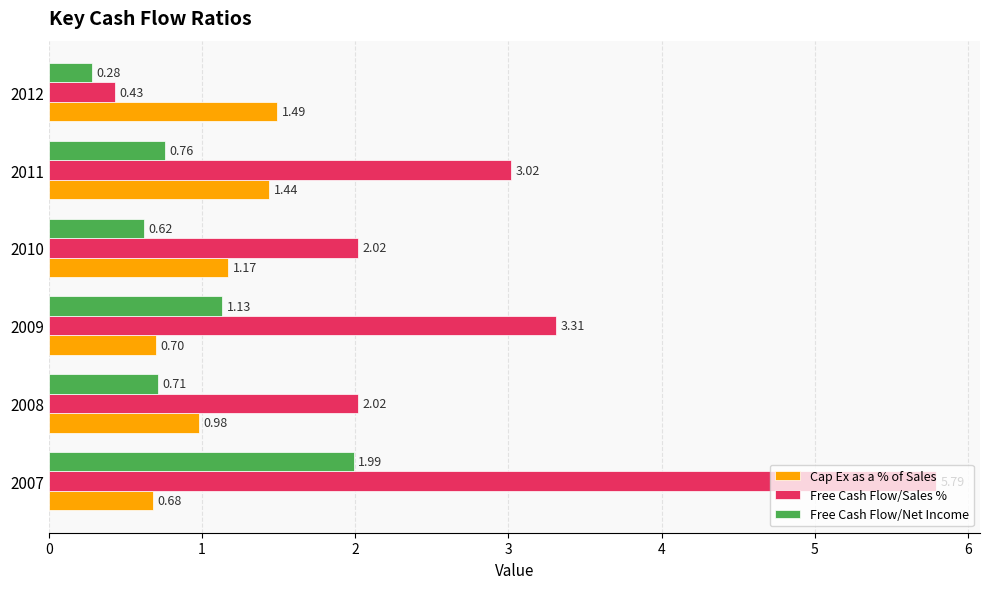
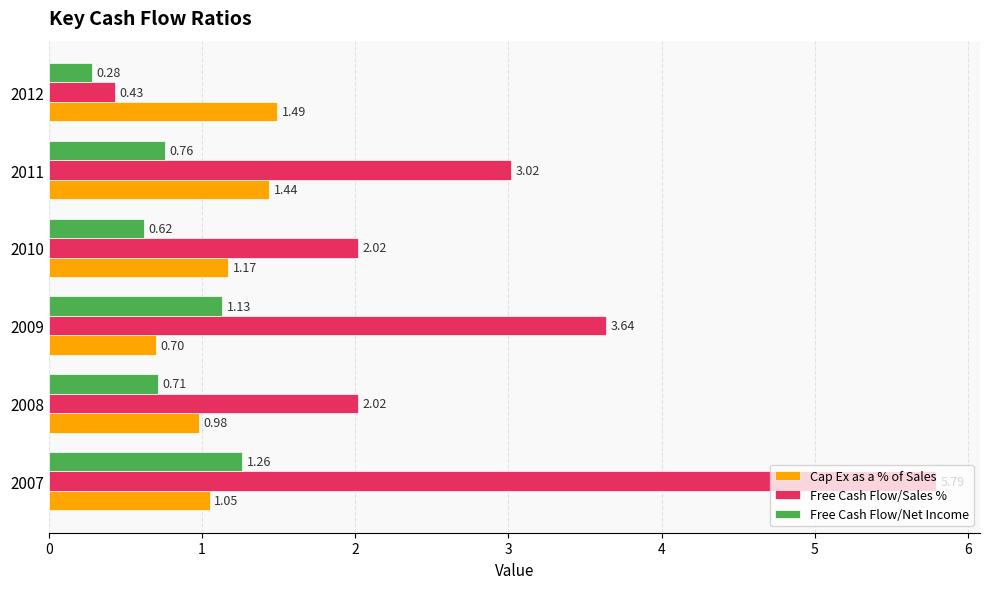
  {
    "Cap Ex as a % of Sales": {
      "2012": 1.49,
      "2011": 1.44,
      "2010": 1.17,
      "2009": 0.70,
      "2008": 0.98,
-     "2007": 0.68
+     "2007": 1.05
    },
    "Free Cash Flow/Sales %": {
      "2012": 0.43,
      "2011": 3.02,
      "2010": 2.02,
-     "2009": 3.31,
+     "2009": 3.64,
      "2008": 2.02
    },
    "Free Cash Flow/Net Income": {
      "2012": 0.28,
      "2011": 0.76,
      "2010": 0.62,
      "2009": 1.13,
      "2008": 0.71,
-     "2007": 1.99
+     "2007": 1.26
    }
  }
